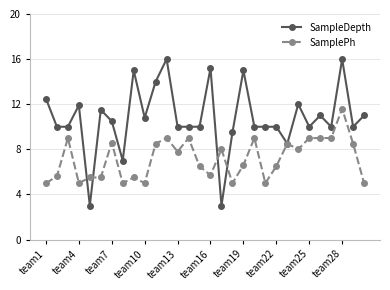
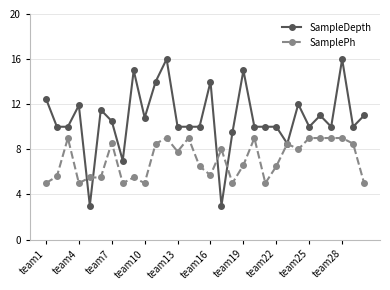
  {
    "SampleDepth": {
      "team1": 12.5,
      "team4": 11.9,
      "team7": 10.5,
      "team10": 10.8,
      "team13": 10.0,
-     "team16": 15.2,
+     "team16": 14.0,
      "team19": 15.0,
      "team22": 10.0,
      "team25": 10.0,
      "team28": 16.0
    },
    "SamplePh": {
      "team1": 5.0,
      "team4": 5.0,
      "team7": 8.6,
      "team10": 5.0,
      "team13": 7.8,
      "team16": 5.7,
      "team19": 6.6,
      "team22": 6.5,
      "team25": 9.0,
-     "team28": 11.6
+     "team28": 9.0
    }
  }
